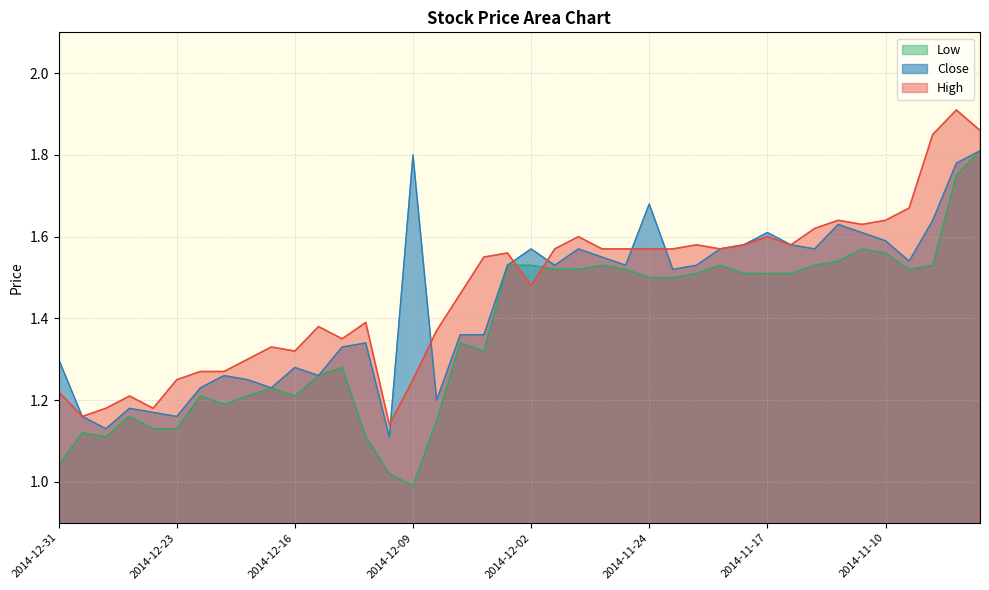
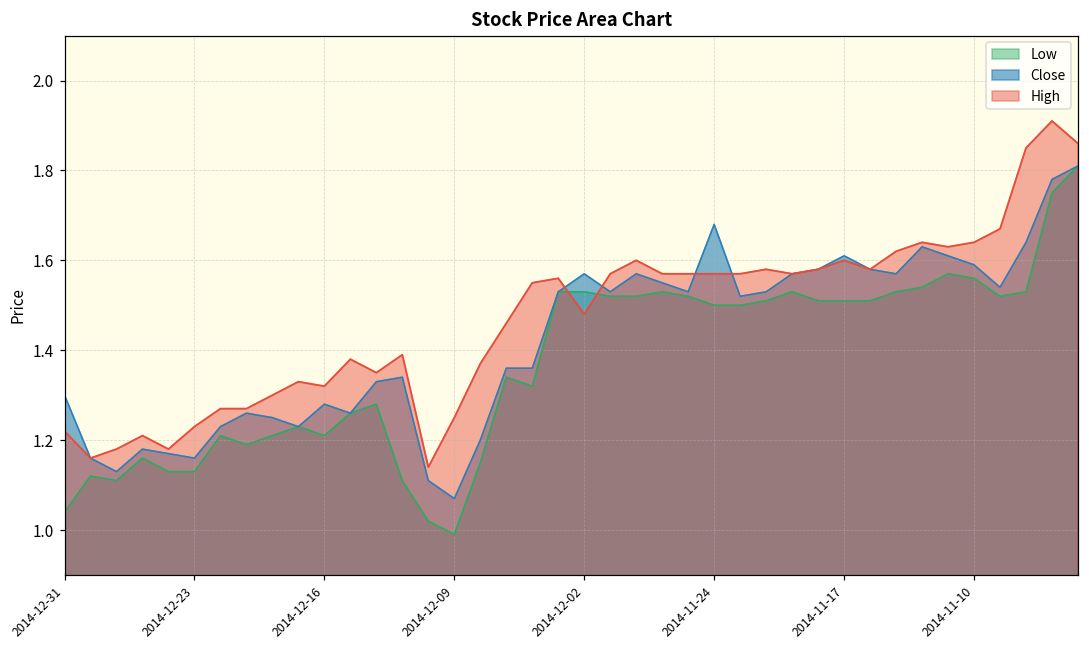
  {
    "Low": {
      "2014-12-31": 1.04,
      "2014-12-23": 1.13,
      "2014-12-16": 1.21,
      "2014-12-09": 0.99,
      "2014-12-02": 1.53,
      "2014-11-24": 1.50,
      "2014-11-17": 1.51,
      "2014-11-10": 1.56
    },
    "Close": {
      "2014-12-31": 1.30,
      "2014-12-23": 1.16,
      "2014-12-16": 1.28,
-     "2014-12-09": 1.80,
+     "2014-12-09": 1.07,
      "2014-12-02": 1.57,
      "2014-11-24": 1.68,
      "2014-11-17": 1.61,
      "2014-11-10": 1.59
    },
    "High": {
      "2014-12-31": 1.22,
-     "2014-12-23": 1.25,
+     "2014-12-23": 1.23,
      "2014-12-16": 1.32,
      "2014-12-09": 1.25,
      "2014-12-02": 1.48,
      "2014-11-24": 1.57,
      "2014-11-17": 1.60,
      "2014-11-10": 1.64
    }
  }
